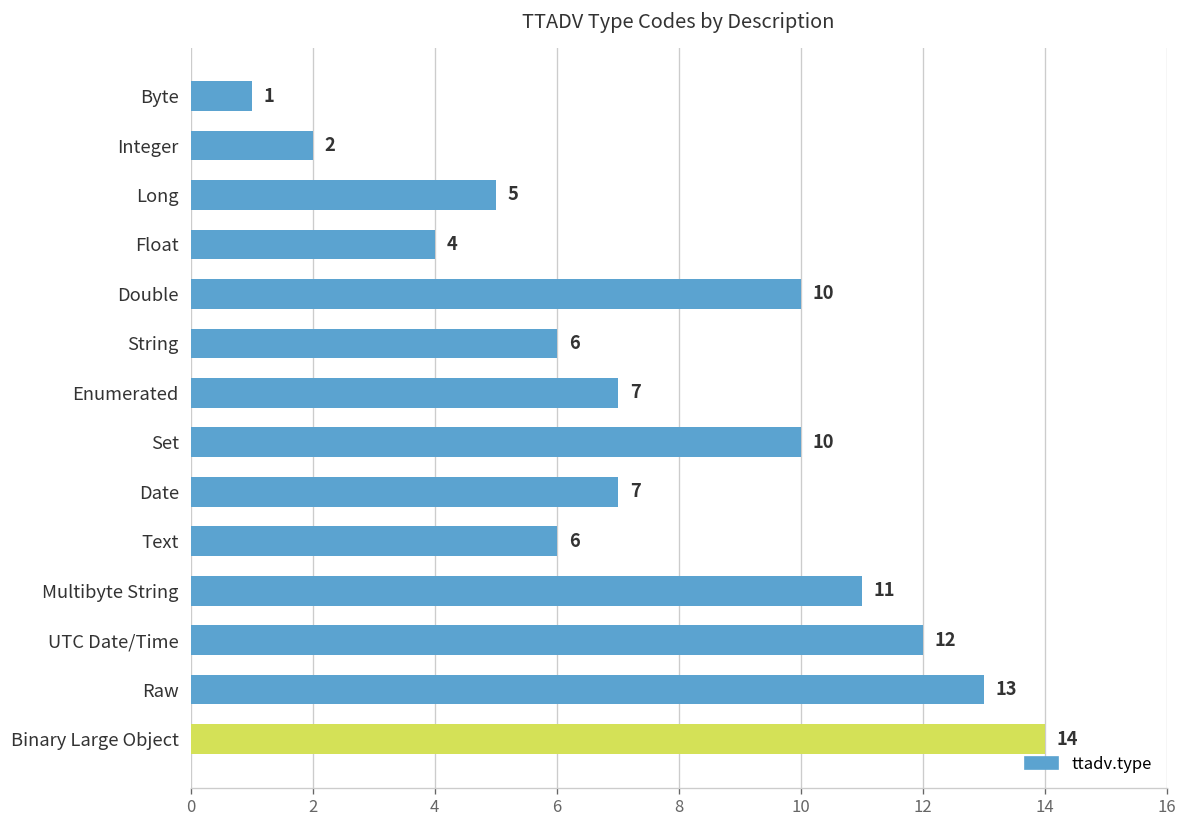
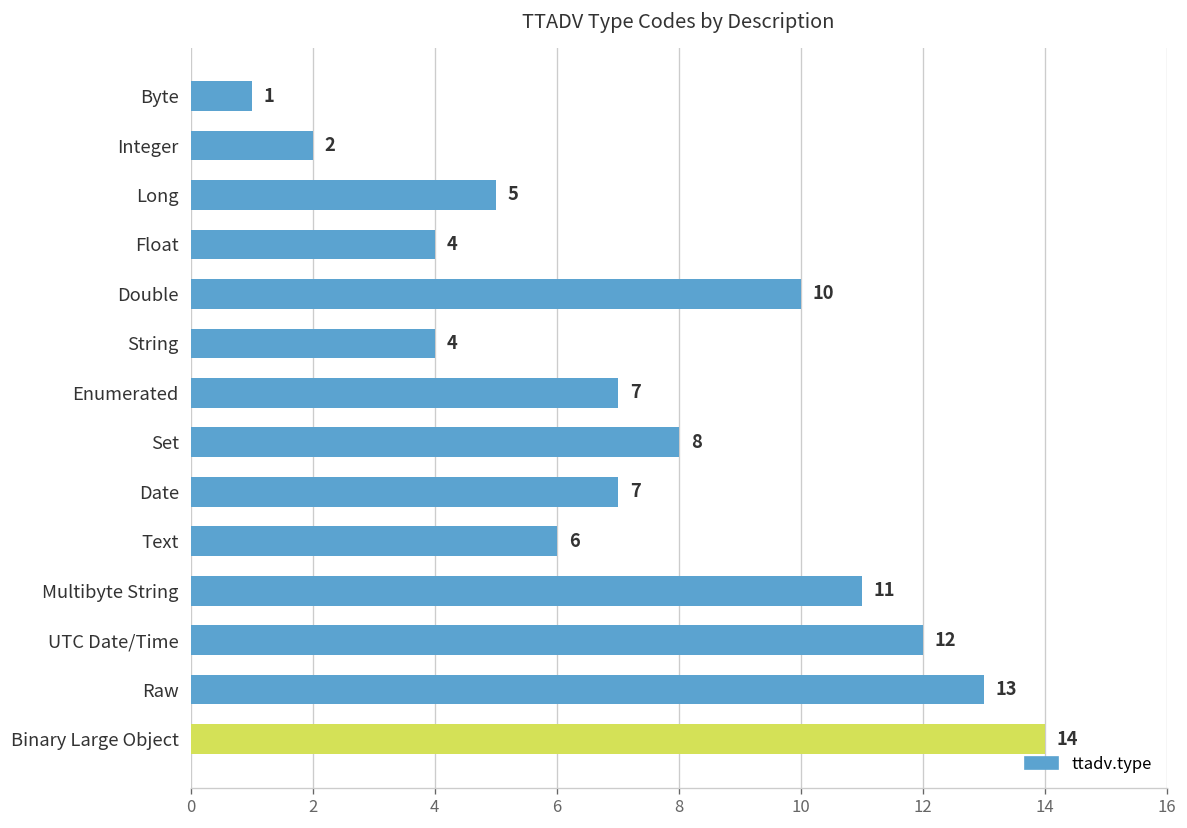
  {
    "Byte": 1,
    "Integer": 2,
    "Long": 5,
    "Float": 4,
    "Double": 10,
-   "String": 6,
+   "String": 4,
    "Enumerated": 7,
-   "Set": 10,
+   "Set": 8,
    "Date": 7,
    "Text": 6,
    "Multibyte String": 11,
    "UTC Date/Time": 12,
    "Raw": 13,
    "Binary Large Object": 14
  }
